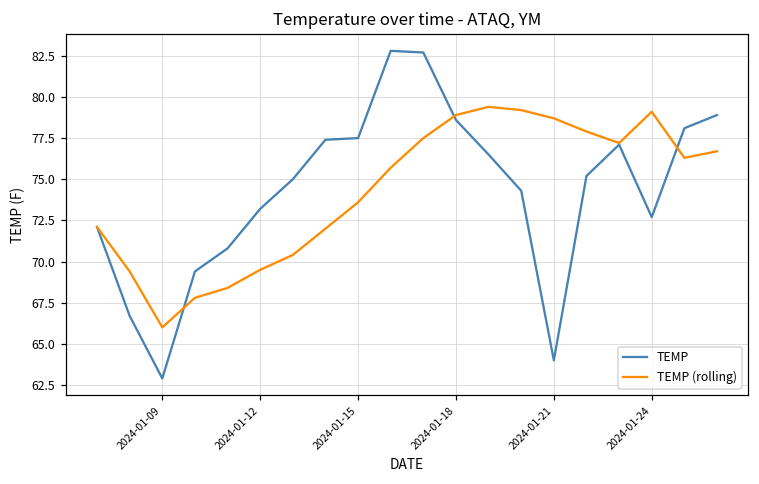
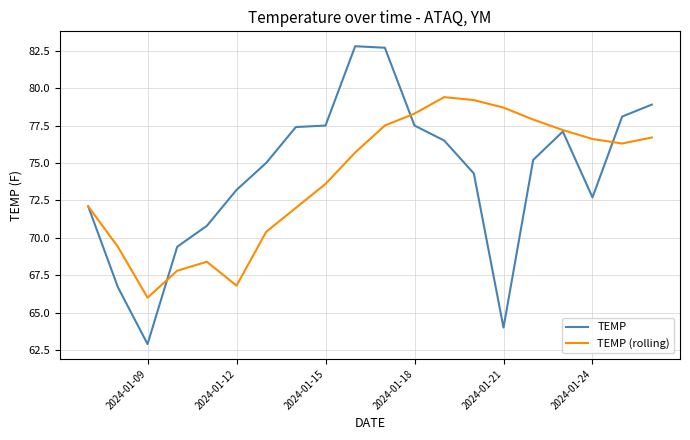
  {
    "TEMP": {
      "2024-01-09": 62.9,
      "2024-01-12": 73.2,
      "2024-01-15": 77.5,
-     "2024-01-18": 78.6,
+     "2024-01-18": 77.5,
      "2024-01-21": 64.0,
      "2024-01-24": 72.7
    },
    "TEMP (rolling)": {
      "2024-01-09": 66.0,
-     "2024-01-12": 69.5,
+     "2024-01-12": 66.8,
      "2024-01-15": 73.6,
-     "2024-01-18": 78.9,
+     "2024-01-18": 78.3,
      "2024-01-21": 78.7,
-     "2024-01-24": 79.1
+     "2024-01-24": 76.6
    }
  }
